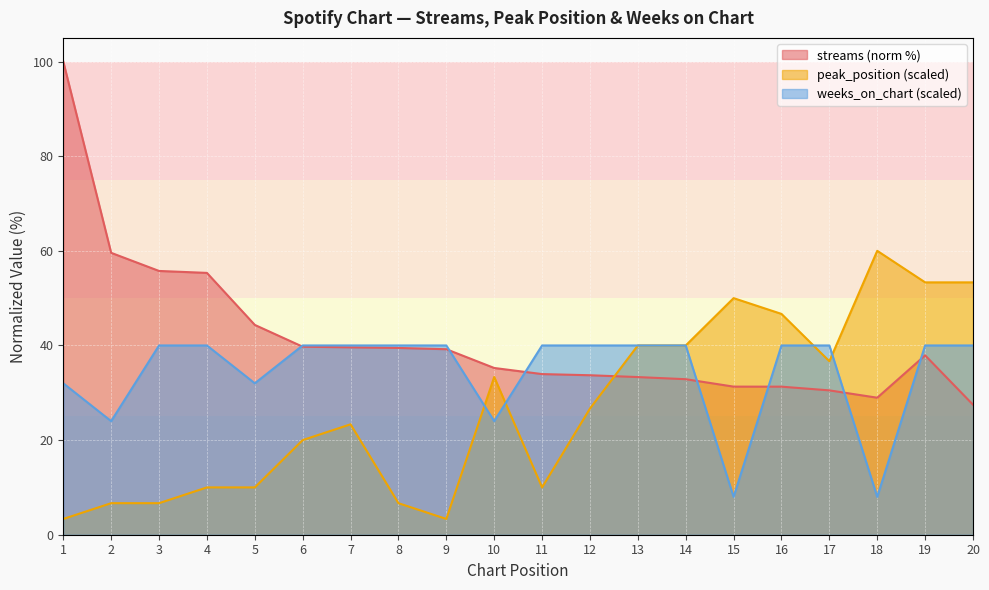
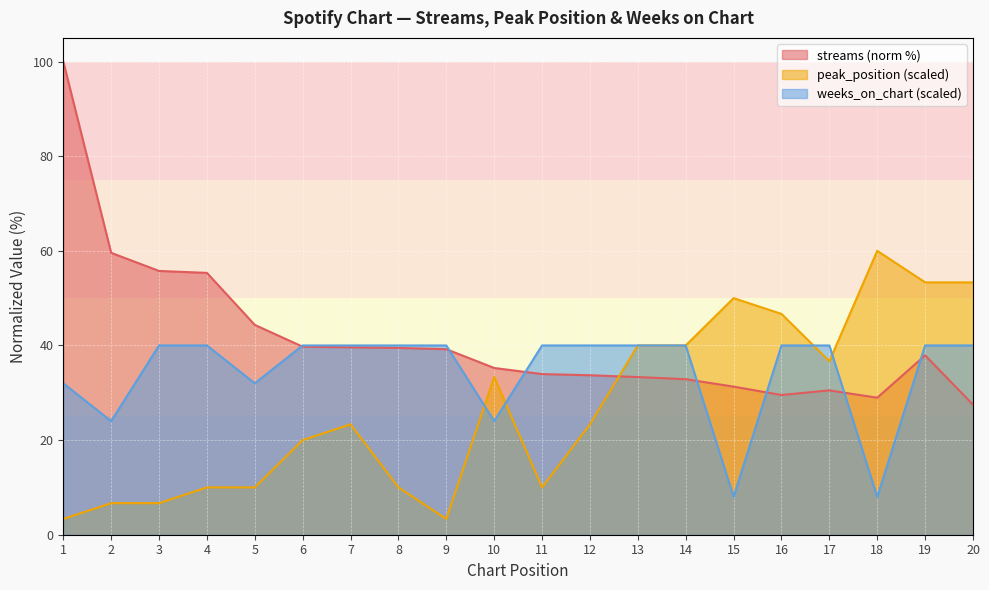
  {
    "streams (norm %)": {
      "1": 100,
      "2": 60,
      "3": 56,
      "4": 55,
      "5": 44,
      "9": 39,
      "10": 35,
      "11": 34,
      "12": 34,
      "13": 33,
      "14": 33,
      "15": 31,
-     "16": 31,
+     "16": 30,
      "17": 31,
      "18": 29,
      "19": 38,
      "20": 27
    },
    "peak_position (scaled)": {
      "1": 3,
      "2": 7,
      "3": 7,
      "4": 10,
      "5": 10,
      "6": 20,
      "7": 23,
-     "8": 7,
+     "8": 10,
      "9": 3,
      "10": 33,
      "11": 10,
-     "12": 27,
+     "12": 23,
      "15": 50,
      "16": 47,
      "17": 37,
      "18": 60,
      "19": 53,
      "20": 53
    },
    "weeks_on_chart (scaled)": {
      "1": 32,
      "2": 24,
      "3": 40,
      "4": 40,
      "5": 32,
      "9": 40,
      "10": 24,
      "11": 40,
      "12": 40,
      "15": 8,
      "16": 40,
      "17": 40,
      "18": 8,
      "19": 40,
      "20": 40
    }
  }
